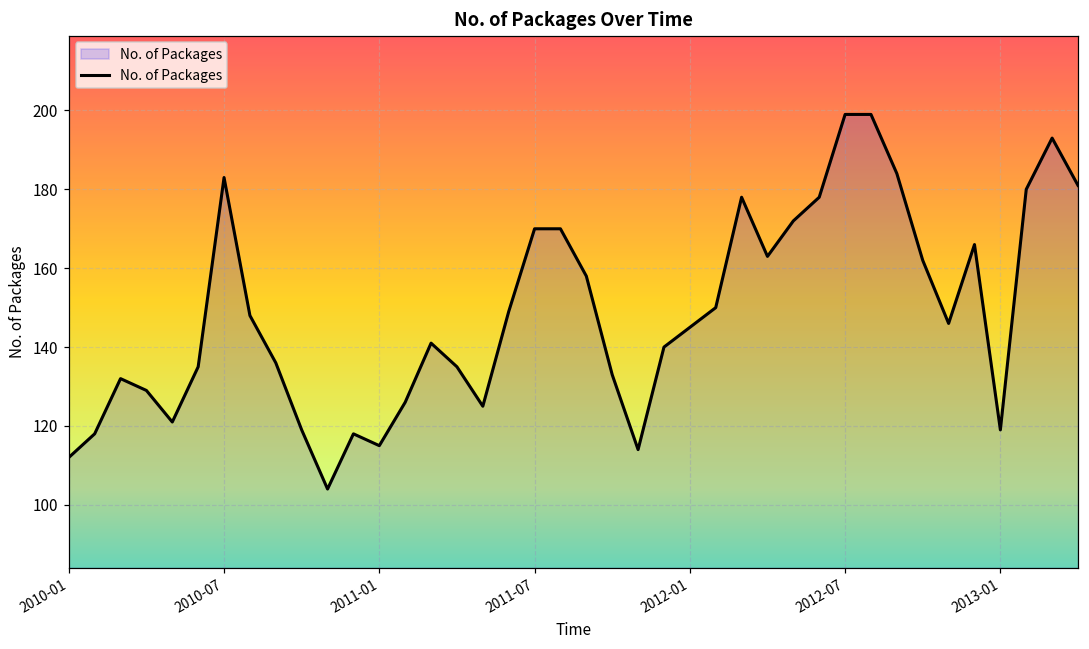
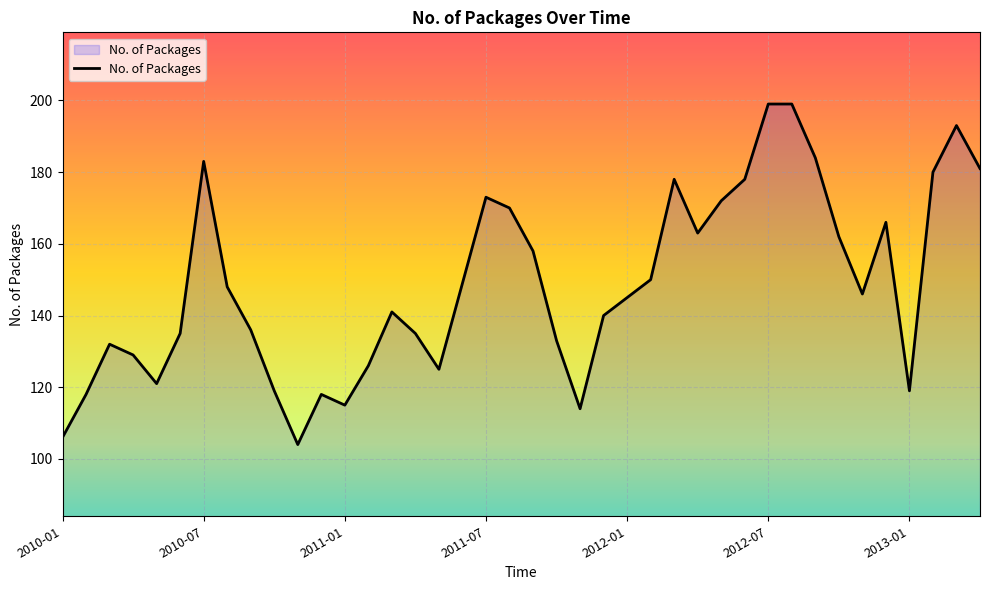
  {
-   "2010-01": 112,
+   "2010-01": 106,
    "2010-07": 183,
    "2011-01": 115,
-   "2011-07": 170,
+   "2011-07": 173,
    "2012-01": 145,
    "2012-07": 199,
    "2013-01": 119
  }
